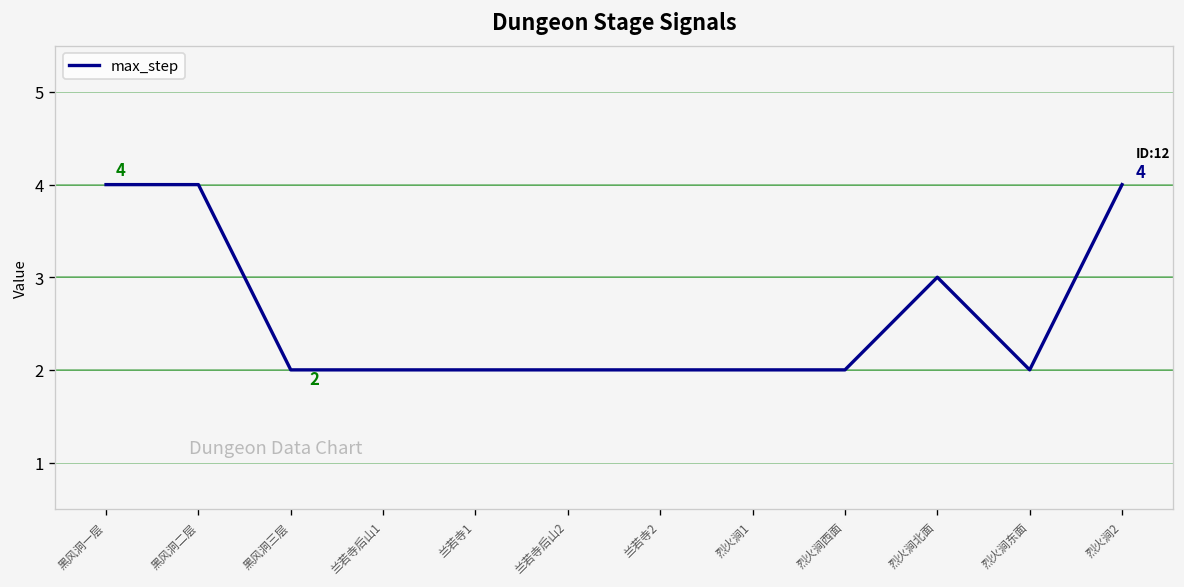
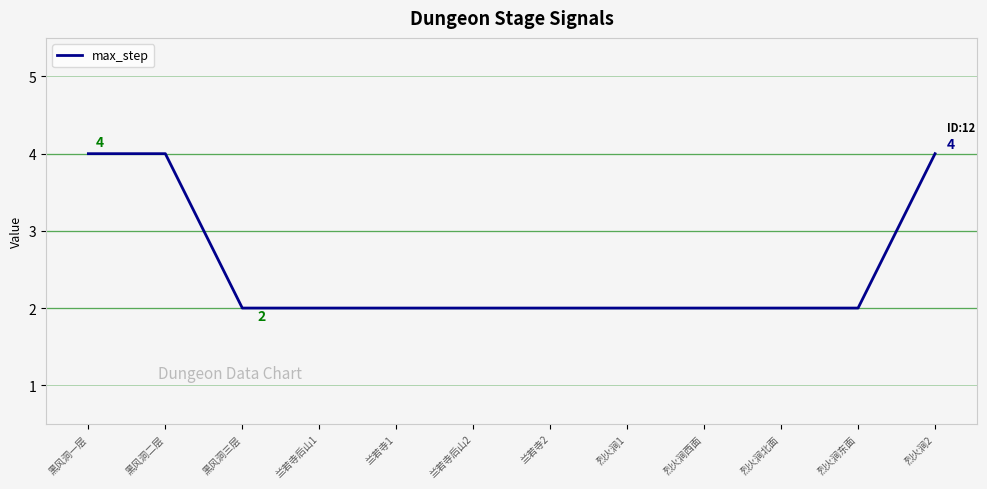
  {
    "黑风洞二层": 4,
    "兰若寺后山1": 2,
    "兰若寺1": 2,
    "兰若寺后山2": 2,
    "兰若寺2": 2,
    "烈火涧1": 2,
    "烈火涧西面": 2,
-   "烈火涧北面": 3,
+   "烈火涧北面": 2,
    "烈火涧东面": 2
  }
